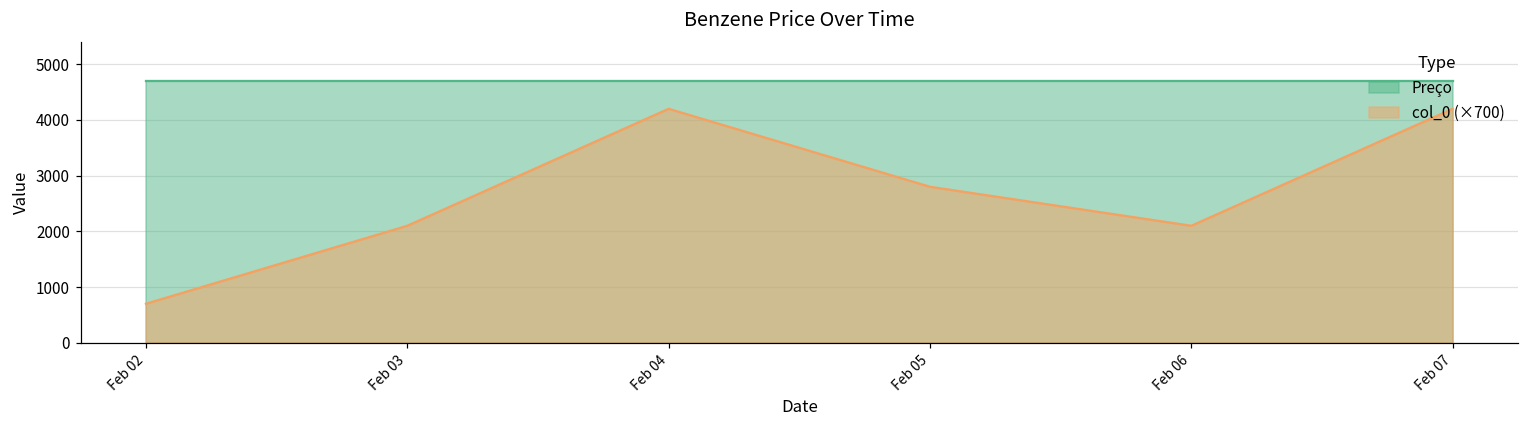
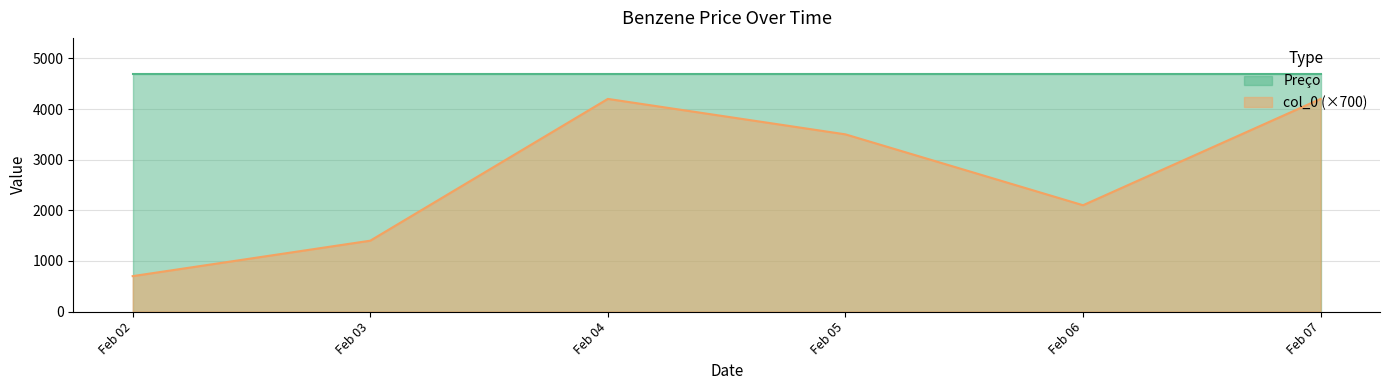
  {
    "Preço": {
      "Feb 02": 4700,
      "Feb 03": 4700,
      "Feb 04": 4700,
      "Feb 05": 4700,
      "Feb 06": 4700,
      "Feb 07": 4700
    },
    "col_0 (×700)": {
      "Feb 02": 700,
-     "Feb 03": 2100,
+     "Feb 03": 1400,
      "Feb 04": 4200,
-     "Feb 05": 2800,
+     "Feb 05": 3500,
      "Feb 06": 2100,
      "Feb 07": 4200
    }
  }
